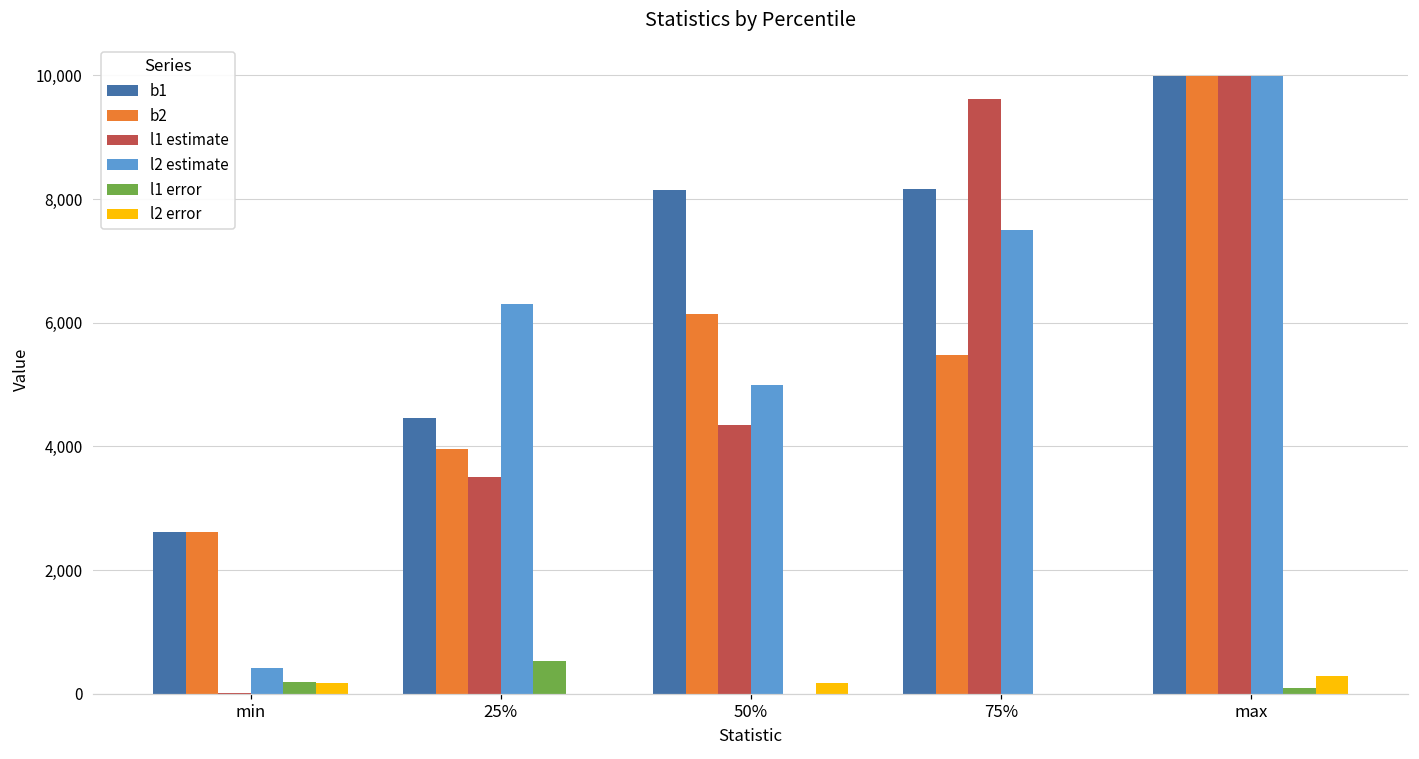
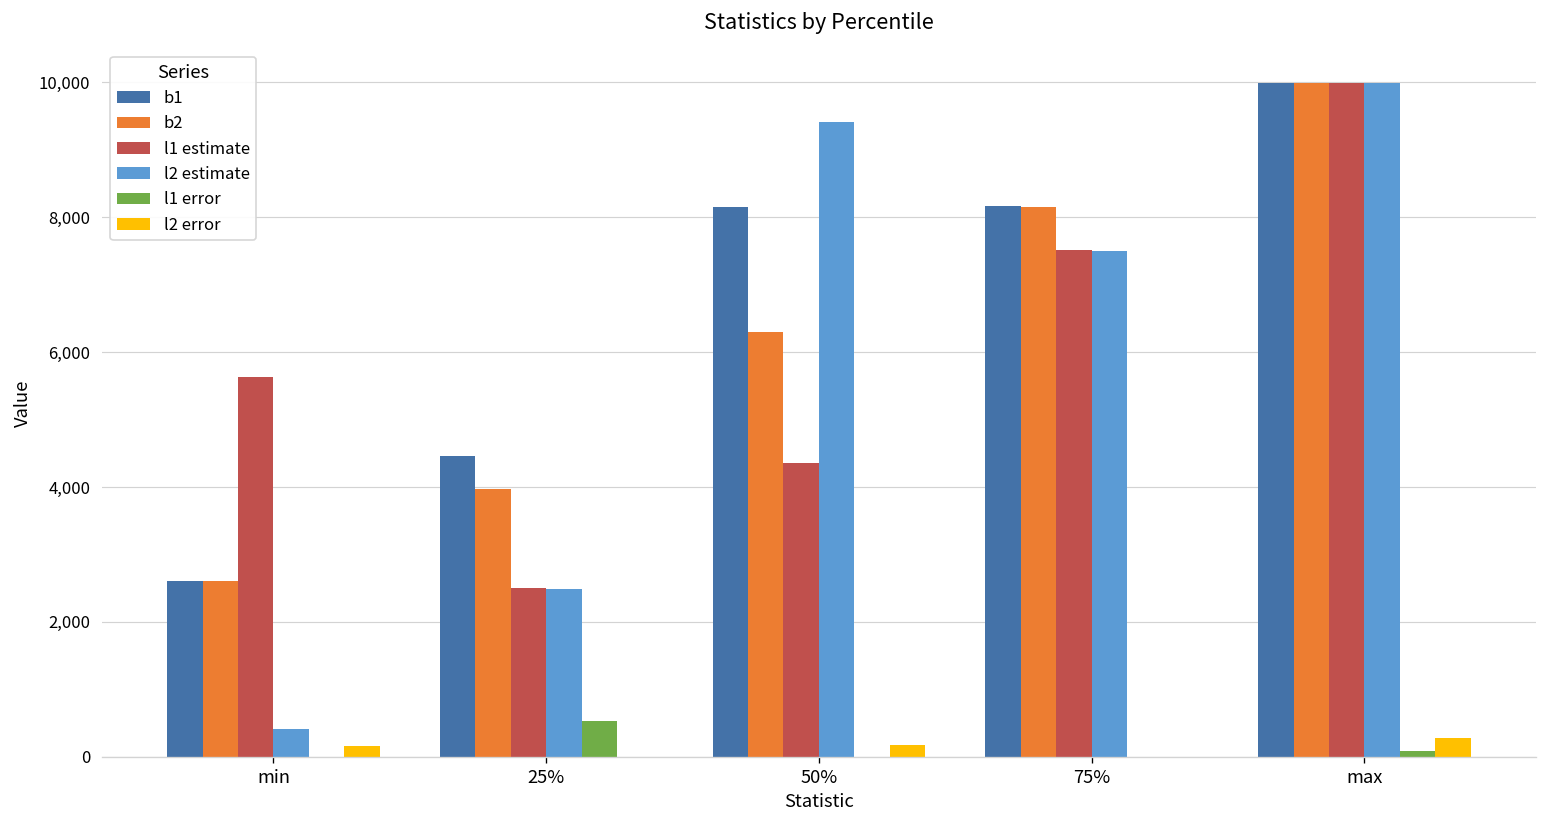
  {
    "b1": {
      "min": "2,600",
      "25%": "4,500",
      "50%": "8,200",
      "75%": "8,200",
      "max": "10,000"
    },
    "b2": {
      "min": "2,600",
      "25%": "4,000",
-     "50%": "6,100",
-     "75%": "5,500",
+     "50%": "6,300",
+     "75%": "8,100",
      "max": "10,000"
    },
    "l1 estimate": {
-     "min": "0",
-     "25%": "3,500",
+     "min": "5,600",
+     "25%": "2,500",
      "50%": "4,400",
-     "75%": "9,600",
+     "75%": "7,500",
      "max": "10,000"
    },
    "l2 estimate": {
      "min": "400",
-     "25%": "6,300",
-     "50%": "5,000",
+     "25%": "2,500",
+     "50%": "9,400",
      "75%": "7,500",
      "max": "10,000"
    },
    "l1 error": {
-     "min": "200",
+     "min": "0",
      "25%": "500",
      "max": "100"
    },
    "l2 error": {
      "min": "200",
      "50%": "200",
      "max": "300"
    }
  }
